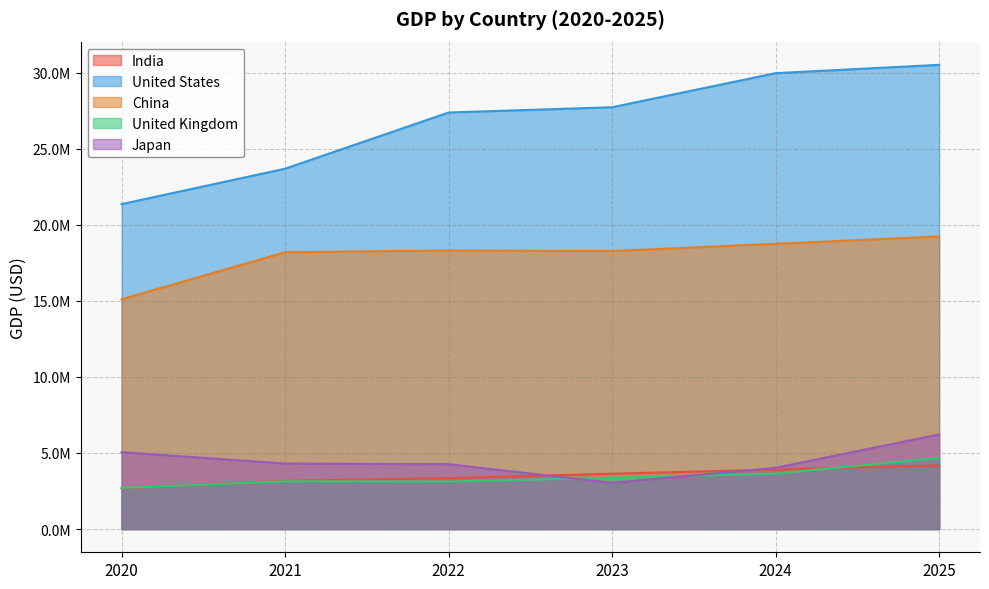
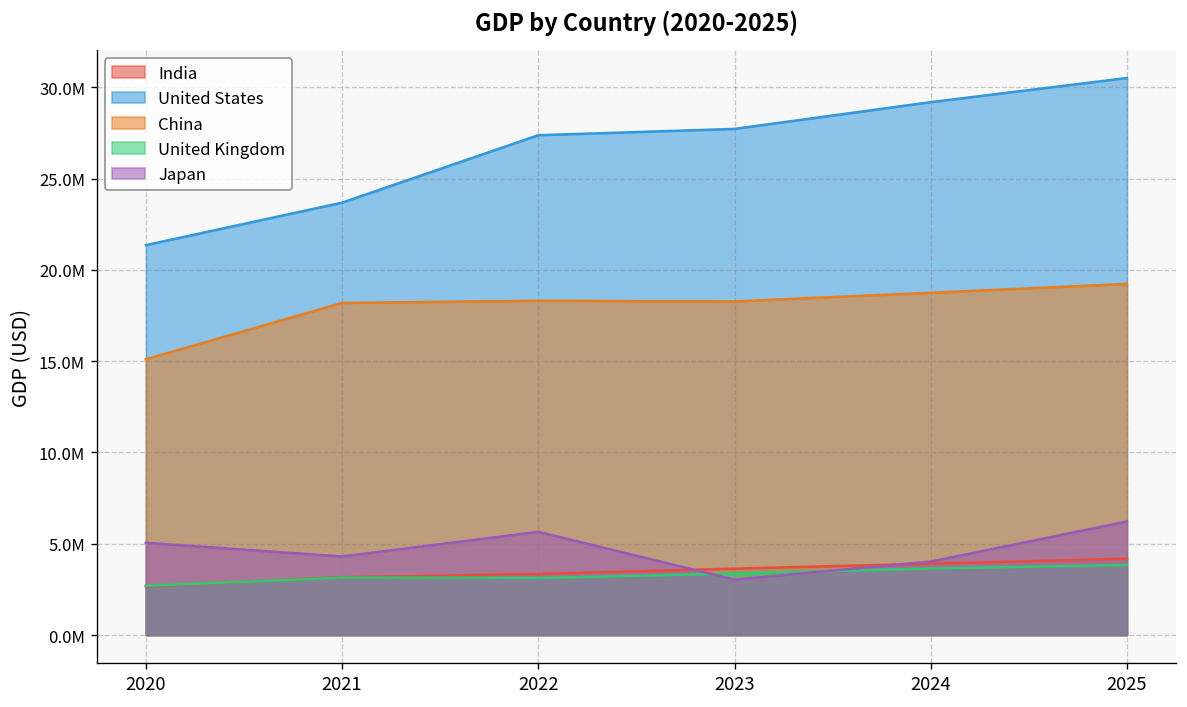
  {
    "United States": {
      "2020": 21400000,
      "2021": 23700000,
      "2022": 27400000,
      "2023": 27700000,
-     "2024": 30000000,
+     "2024": 29200000,
      "2025": 30500000
    },
    "United Kingdom": {
      "2022": 3100000,
      "2023": 3400000,
      "2024": 3600000,
-     "2025": 4700000
+     "2025": 3800000
    },
    "Japan": {
      "2020": 5100000,
      "2021": 4300000,
-     "2022": 4300000,
+     "2022": 5700000,
      "2023": 3000000,
      "2025": 6200000
    }
  }
